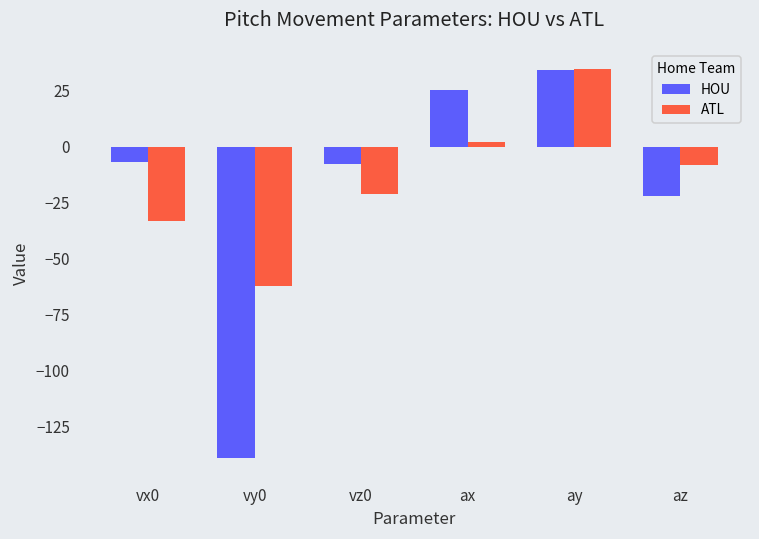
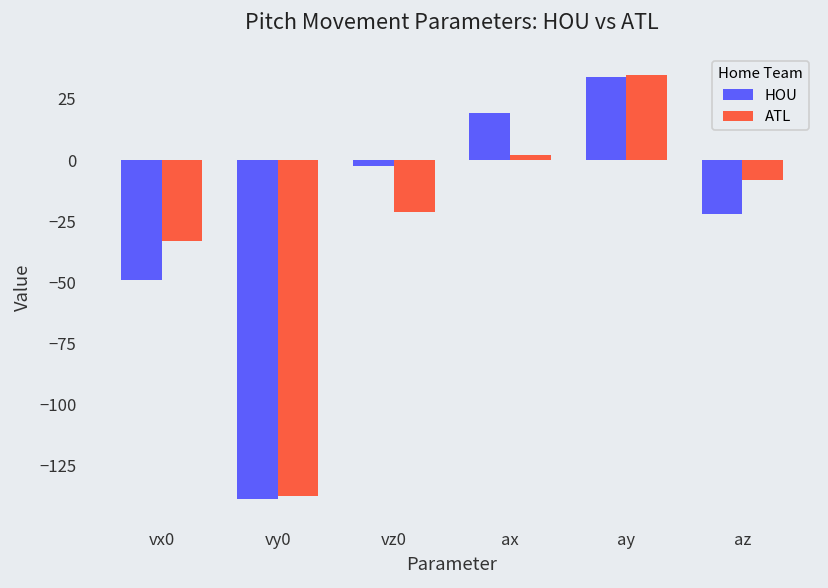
  {
    "HOU": {
-     "vx0": -7,
+     "vx0": -49,
      "vy0": -139,
-     "vz0": -8,
-     "ax": 25,
+     "vz0": -2,
+     "ax": 19,
      "ay": 34,
      "az": -22
    },
    "ATL": {
      "vx0": -33,
-     "vy0": -62,
+     "vy0": -137,
      "vz0": -21,
      "ax": 2,
      "ay": 35,
      "az": -8
    }
  }
